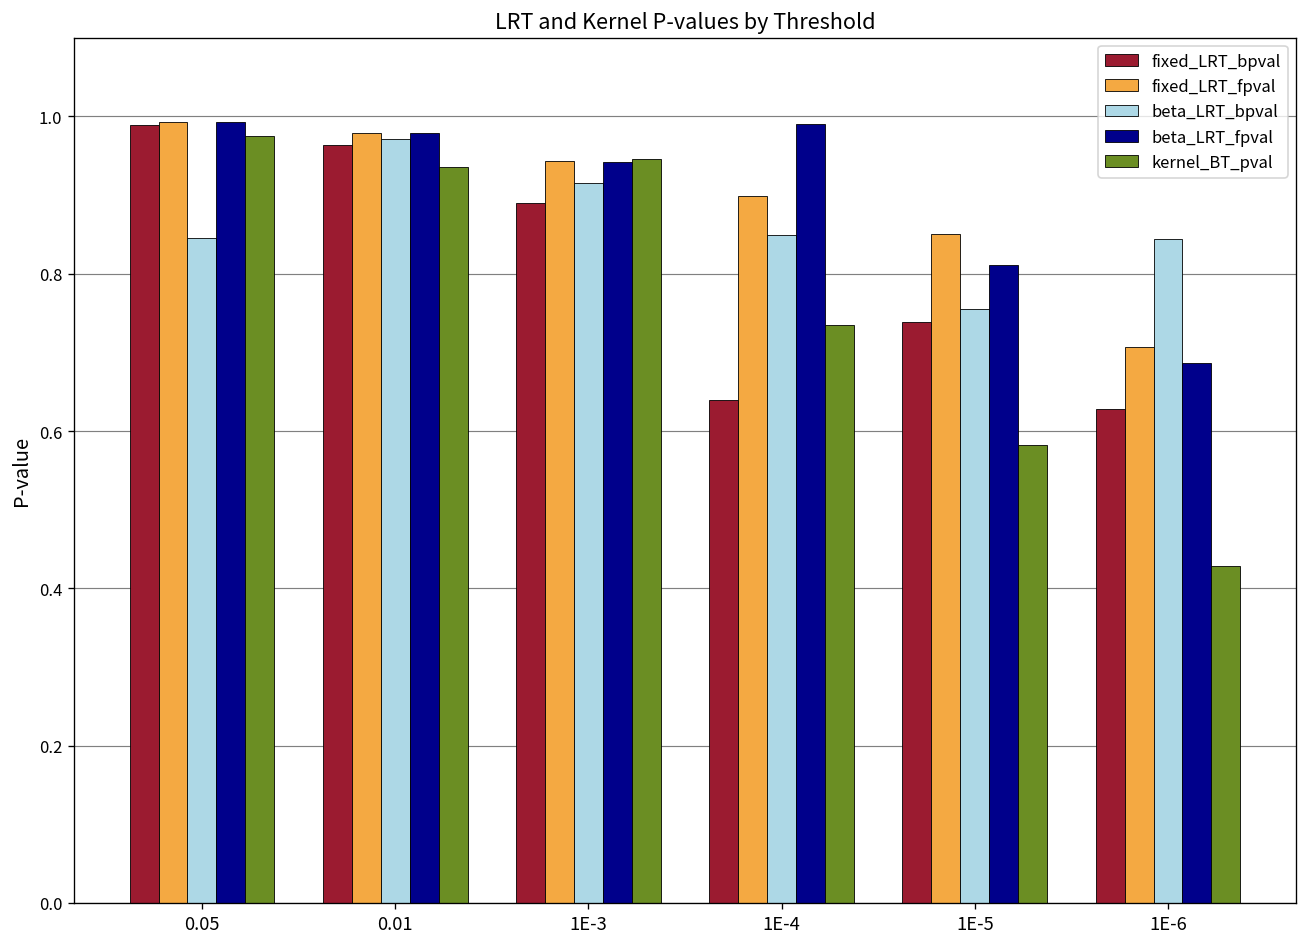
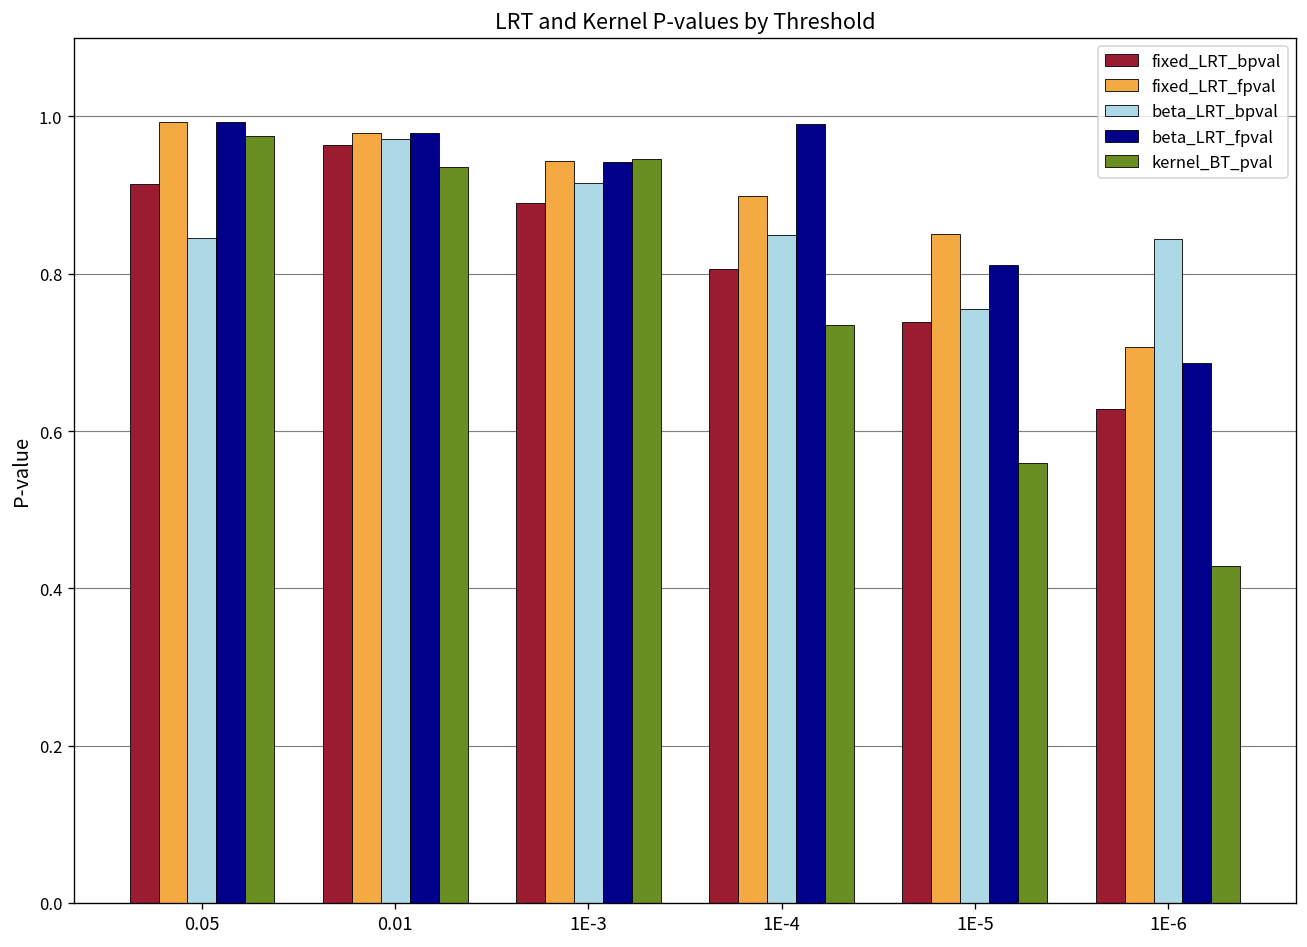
  {
    "fixed_LRT_bpval": {
-     "0.05": 0.99,
+     "0.05": 0.91,
      "0.01": 0.96,
      "1E-3": 0.89,
-     "1E-4": 0.64,
+     "1E-4": 0.81,
      "1E-5": 0.74,
      "1E-6": 0.63
    },
    "fixed_LRT_fpval": {
      "0.05": 0.99,
      "0.01": 0.98,
      "1E-3": 0.94,
      "1E-4": 0.90,
      "1E-5": 0.85,
      "1E-6": 0.71
    },
    "beta_LRT_bpval": {
      "0.05": 0.84,
      "0.01": 0.97,
      "1E-3": 0.92,
      "1E-4": 0.85,
      "1E-5": 0.76,
      "1E-6": 0.84
    },
    "beta_LRT_fpval": {
      "0.05": 0.99,
      "0.01": 0.98,
      "1E-3": 0.94,
      "1E-4": 0.99,
      "1E-5": 0.81,
      "1E-6": 0.69
    },
    "kernel_BT_pval": {
      "0.05": 0.97,
      "0.01": 0.94,
      "1E-3": 0.95,
      "1E-4": 0.73,
-     "1E-5": 0.58,
+     "1E-5": 0.56,
      "1E-6": 0.43
    }
  }
